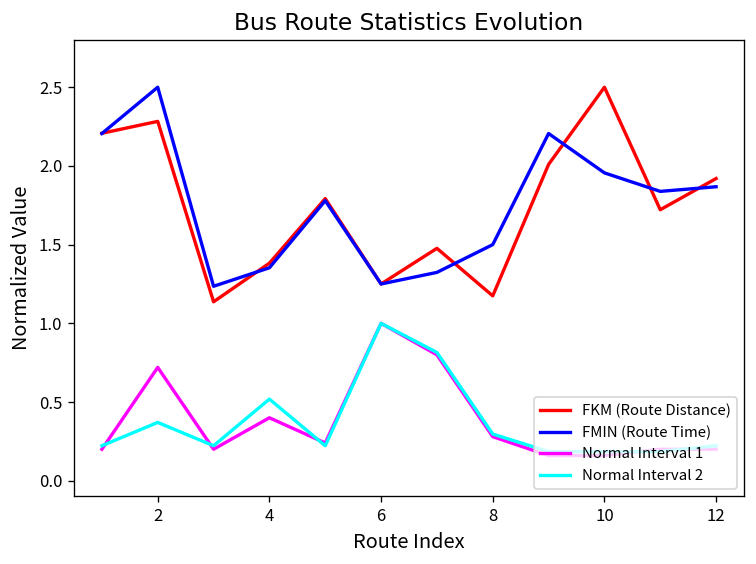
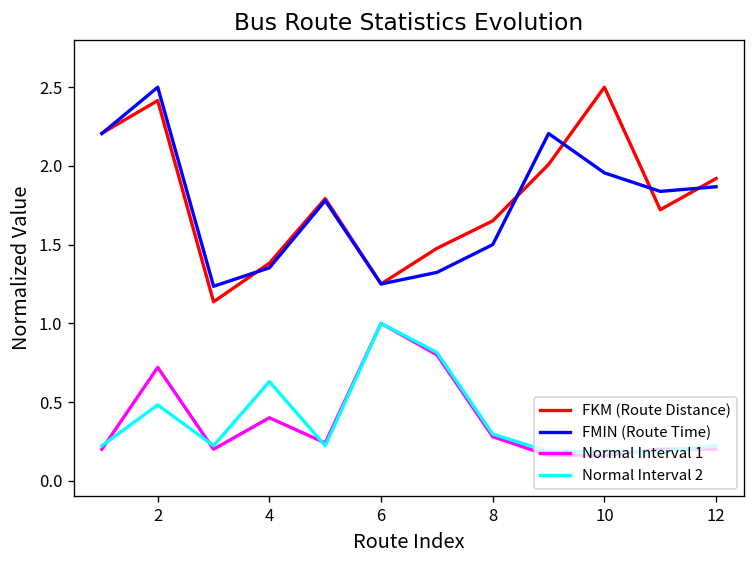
  {
    "FKM (Route Distance)": {
-     "2": 2.28,
+     "2": 2.42,
      "4": 1.38,
-     "8": 1.17,
+     "8": 1.65,
      "10": 2.50,
      "12": 1.92
    },
    "FMIN (Route Time)": {
      "2": 2.50,
      "4": 1.35,
      "8": 1.50,
      "10": 1.96,
      "12": 1.87
    },
    "Normal Interval 1": {
      "2": 0.72,
      "4": 0.40
    },
    "Normal Interval 2": {
-     "2": 0.37,
-     "4": 0.52
+     "2": 0.48,
+     "4": 0.63
    }
  }
